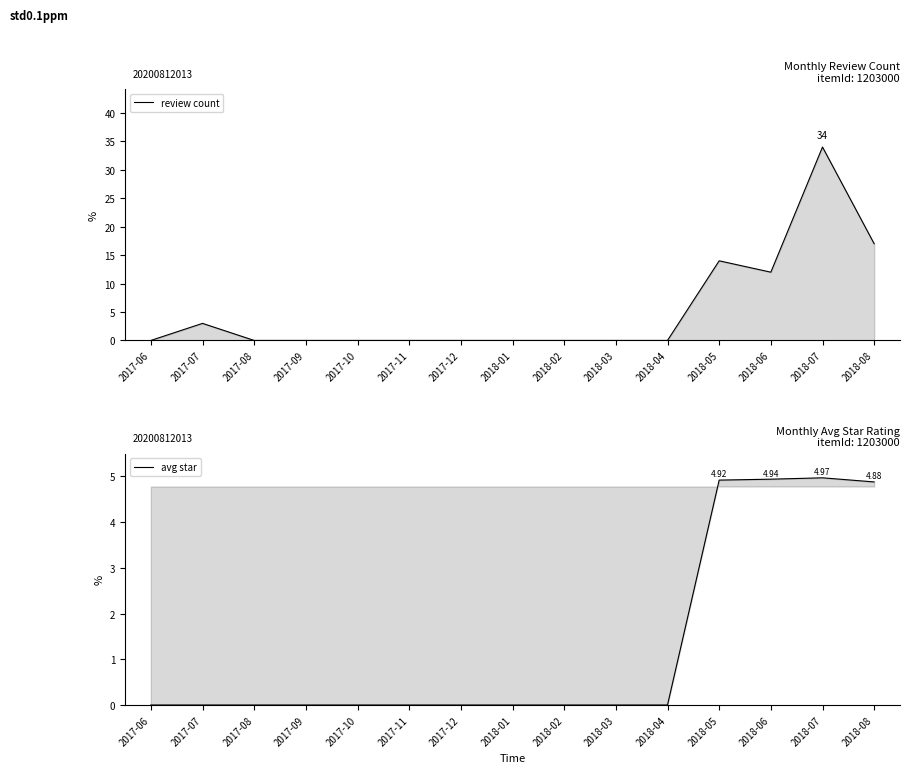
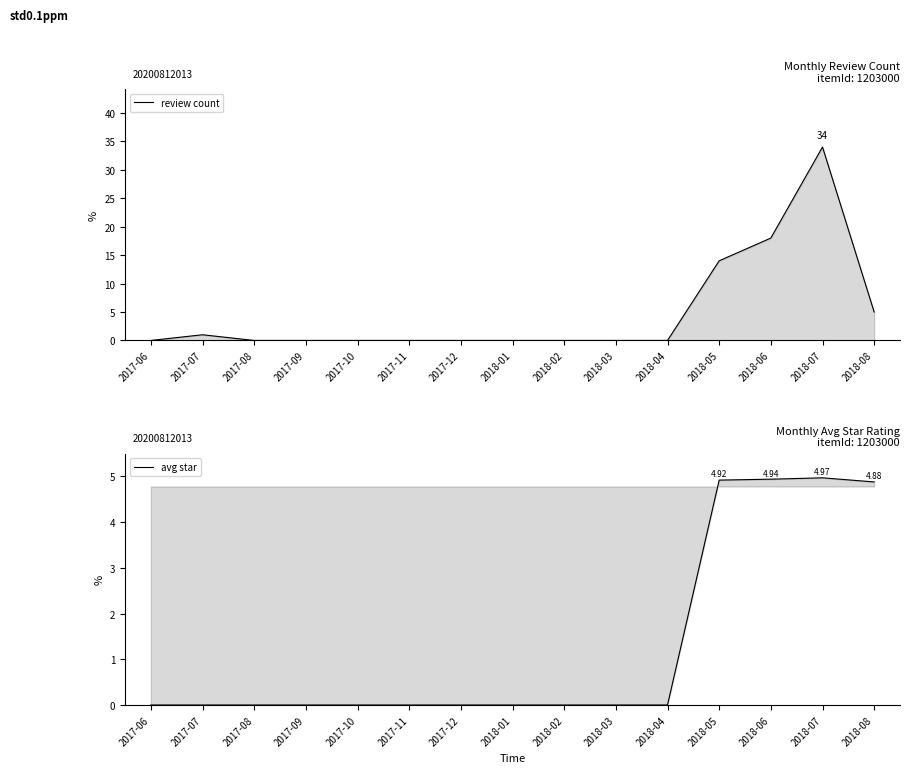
  {
    "Monthly Review Count itemId: 1203000": {
      "2017-06": 0,
-     "2017-07": 3,
+     "2017-07": 1,
      "2017-08": 0,
      "2017-09": 0,
      "2017-10": 0,
      "2017-11": 0,
      "2017-12": 0,
      "2018-01": 0,
      "2018-02": 0,
      "2018-03": 0,
      "2018-04": 0,
      "2018-05": 14,
-     "2018-06": 12,
-     "2018-08": 17
+     "2018-06": 18,
+     "2018-08": 5
    }
  }
